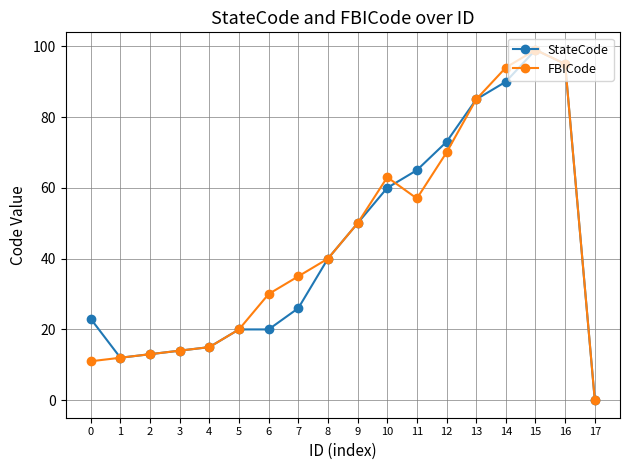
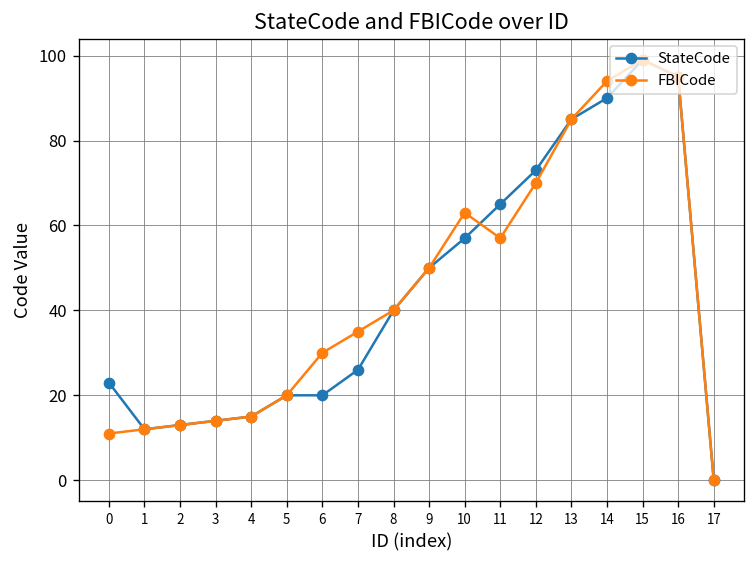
  {
    "StateCode": {
      "0": 23,
      "6": 20,
      "7": 26,
-     "10": 60,
+     "10": 57,
      "11": 65,
      "12": 73,
      "14": 90
    },
    "FBICode": {
      "0": 11,
      "6": 30,
      "7": 35,
      "10": 63,
      "11": 57,
      "12": 70,
      "14": 94
    }
  }
